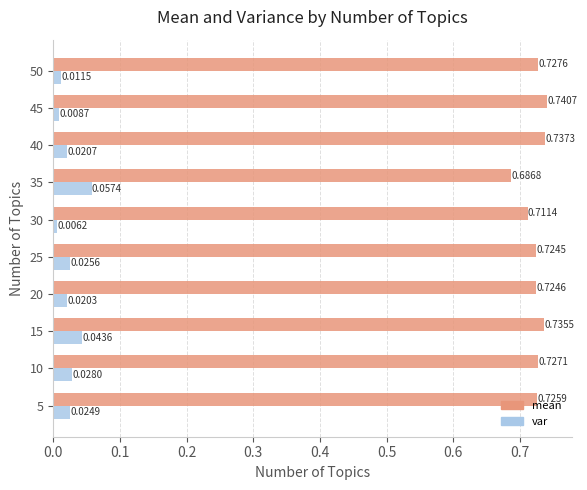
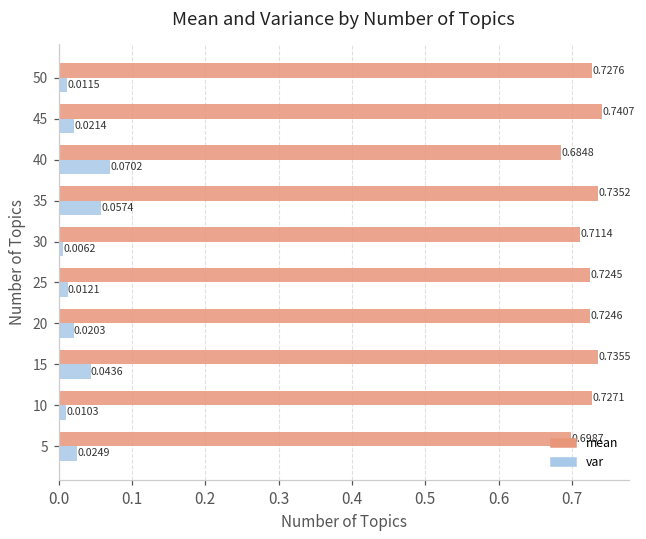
  {
    "mean": {
      "50": 0.7276,
      "45": 0.7407,
-     "40": 0.7373,
-     "35": 0.6868,
+     "40": 0.6848,
+     "35": 0.7352,
      "30": 0.7114,
      "25": 0.7245,
      "20": 0.7246,
      "15": 0.7355,
      "10": 0.7271,
-     "5": 0.7259
+     "5": 0.6987
    },
    "var": {
      "50": 0.0115,
-     "45": 0.0087,
-     "40": 0.0207,
+     "45": 0.0214,
+     "40": 0.0702,
      "35": 0.0574,
      "30": 0.0062,
-     "25": 0.0256,
+     "25": 0.0121,
      "20": 0.0203,
      "15": 0.0436,
-     "10": 0.0280,
+     "10": 0.0103,
      "5": 0.0249
    }
  }
